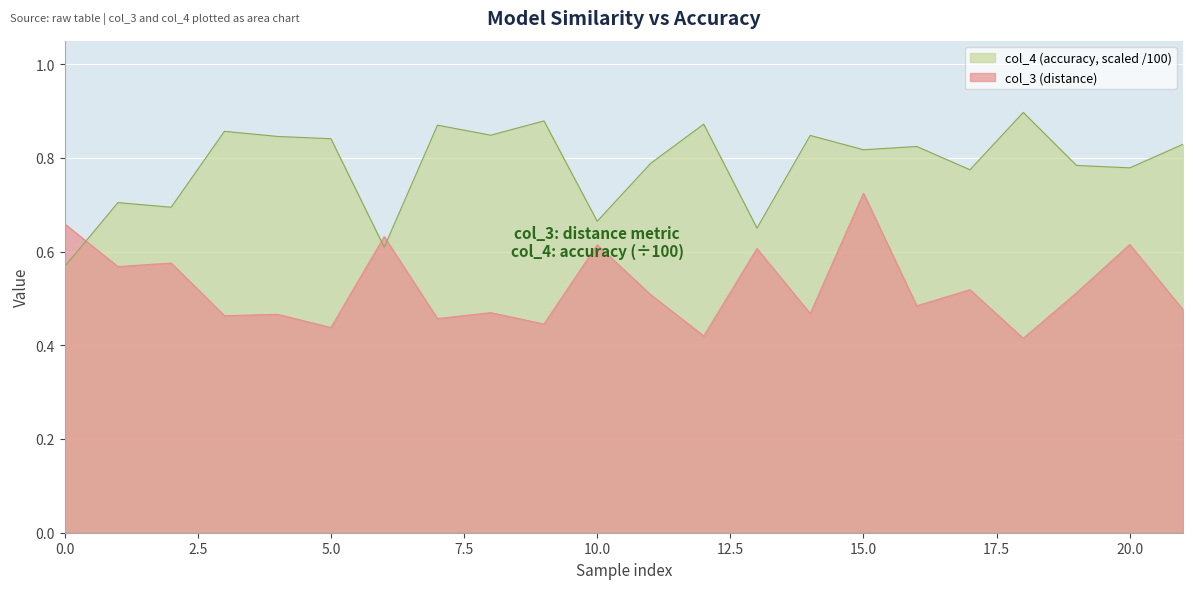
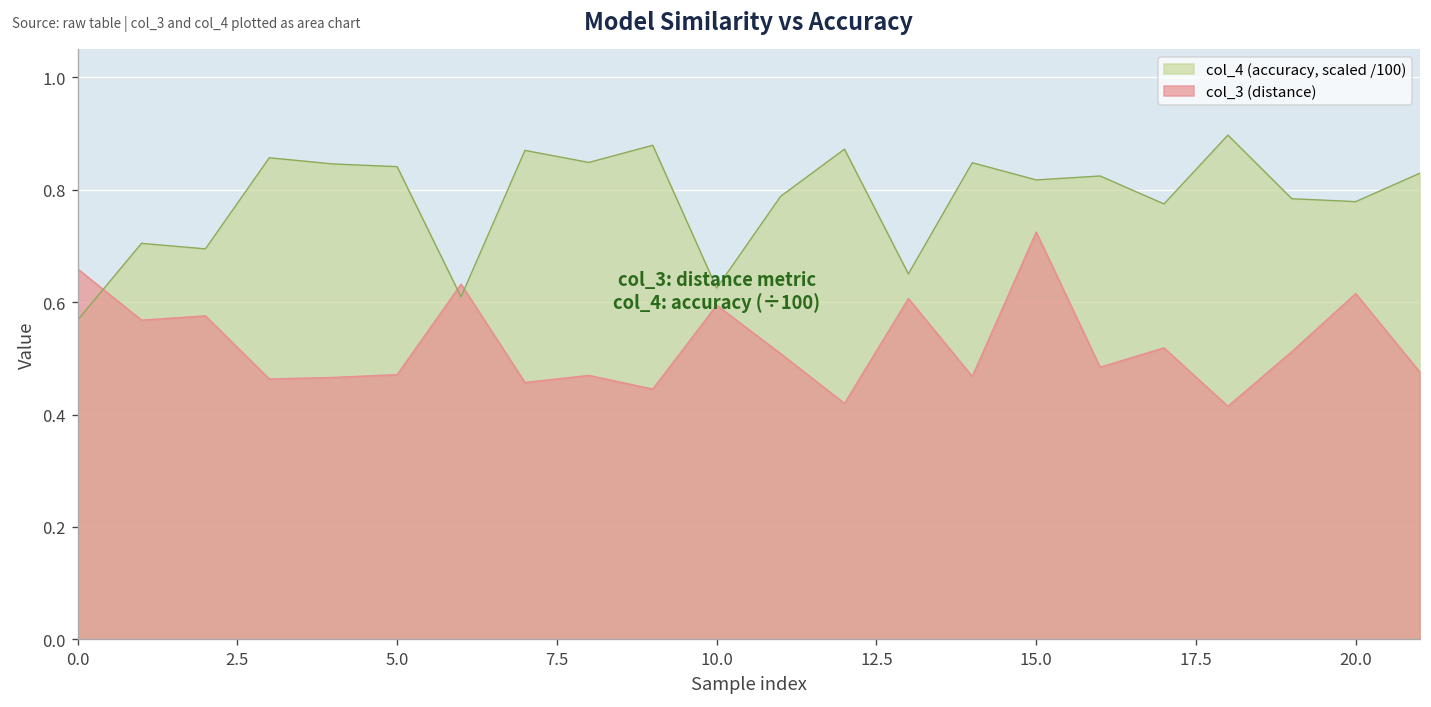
  {
    "col_4 (accuracy, scaled /100)": {
      "0.0": 0.57,
      "5.0": 0.84,
-     "10.0": 0.66,
+     "10.0": 0.62,
      "15.0": 0.82,
      "20.0": 0.78
    },
    "col_3 (distance)": {
      "0.0": 0.66,
-     "5.0": 0.44,
-     "10.0": 0.61,
+     "5.0": 0.47,
+     "10.0": 0.59,
      "15.0": 0.72,
      "20.0": 0.62
    }
  }
